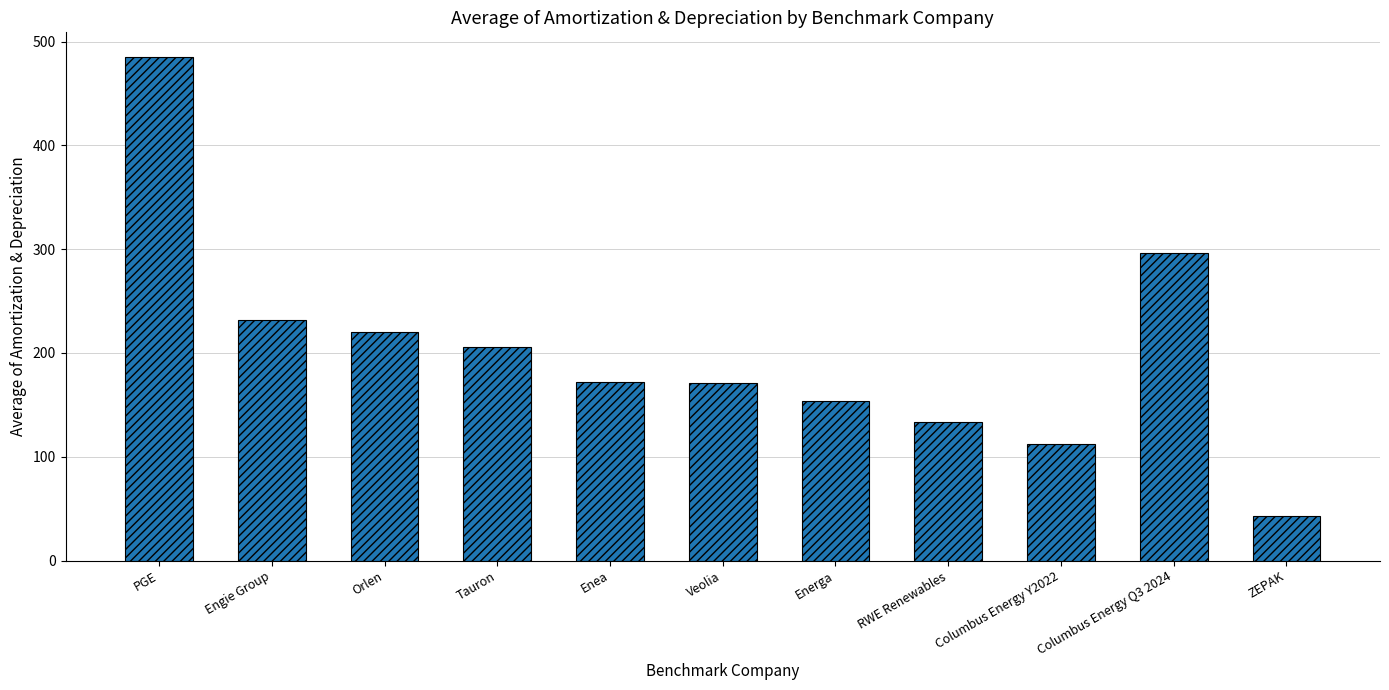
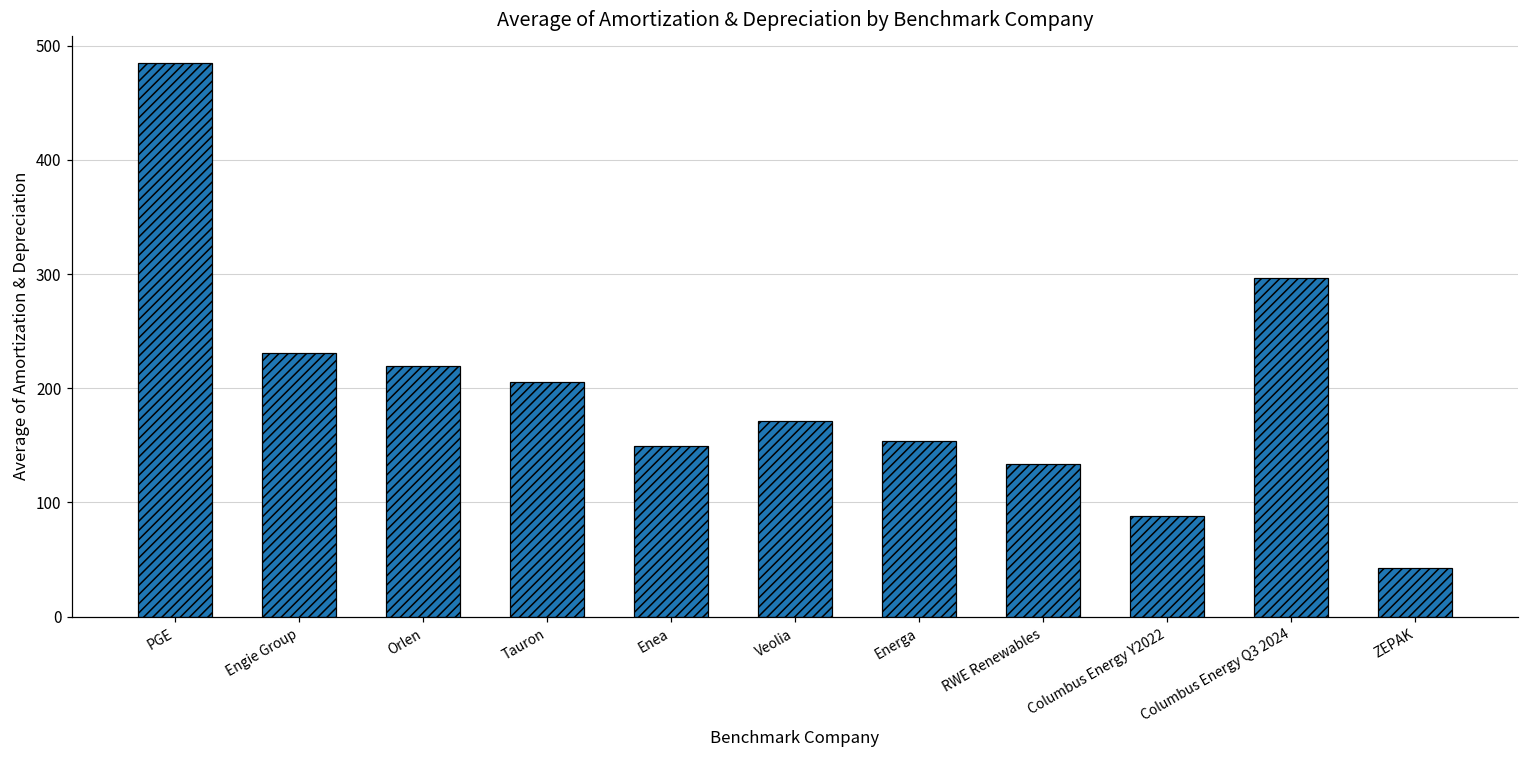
  {
    "PGE": 485,
    "Engie Group": 231,
    "Orlen": 220,
    "Tauron": 206,
-   "Enea": 172,
+   "Enea": 149,
    "Veolia": 171,
    "Energa": 154,
    "RWE Renewables": 134,
-   "Columbus Energy Y2022": 113,
+   "Columbus Energy Y2022": 88,
    "Columbus Energy Q3 2024": 296,
    "ZEPAK": 43
  }
